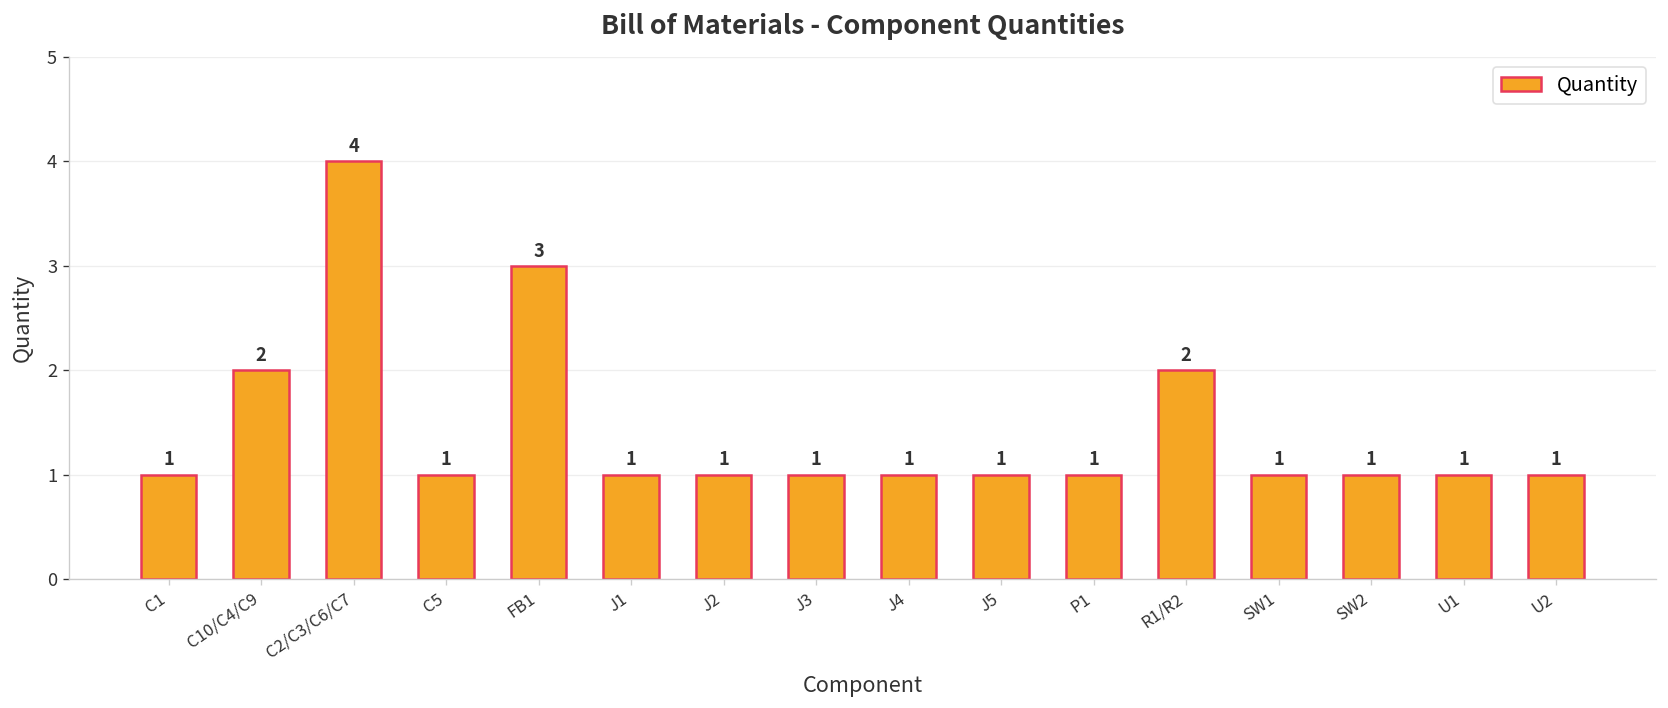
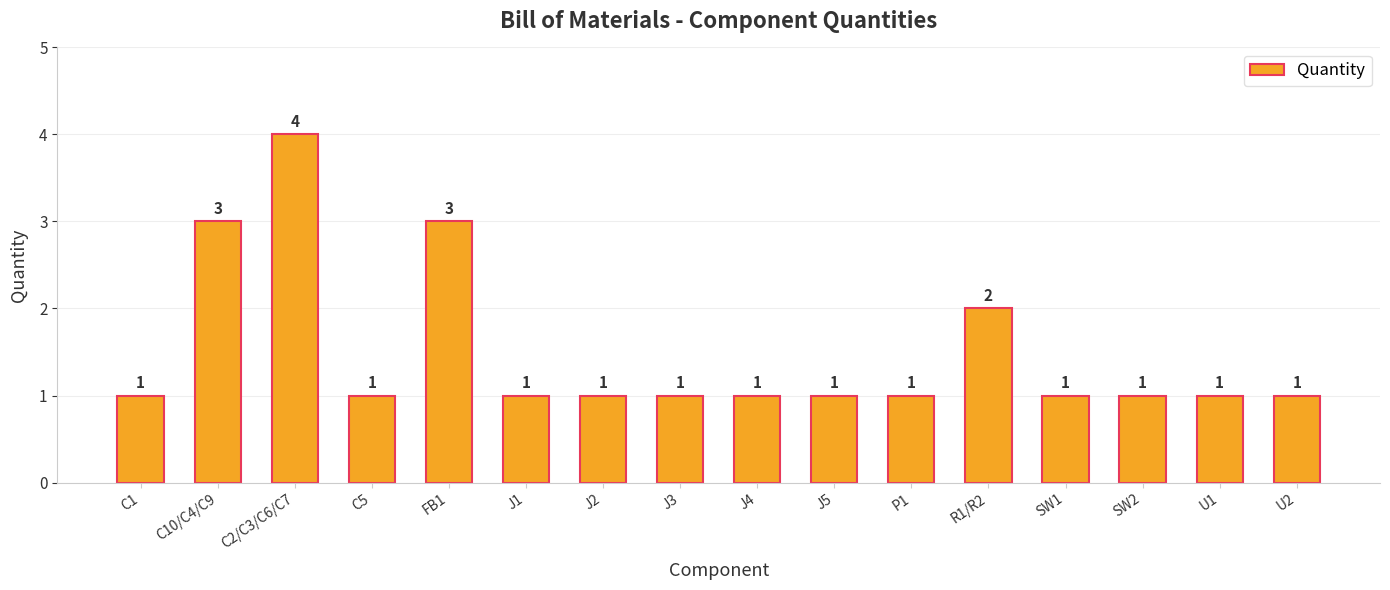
  {
    "C1": 1,
-   "C10/C4/C9": 2,
+   "C10/C4/C9": 3,
    "C2/C3/C6/C7": 4,
    "C5": 1,
    "FB1": 3,
    "J1": 1,
    "J2": 1,
    "J3": 1,
    "J4": 1,
    "J5": 1,
    "P1": 1,
    "R1/R2": 2,
    "SW1": 1,
    "SW2": 1,
    "U1": 1,
    "U2": 1
  }
